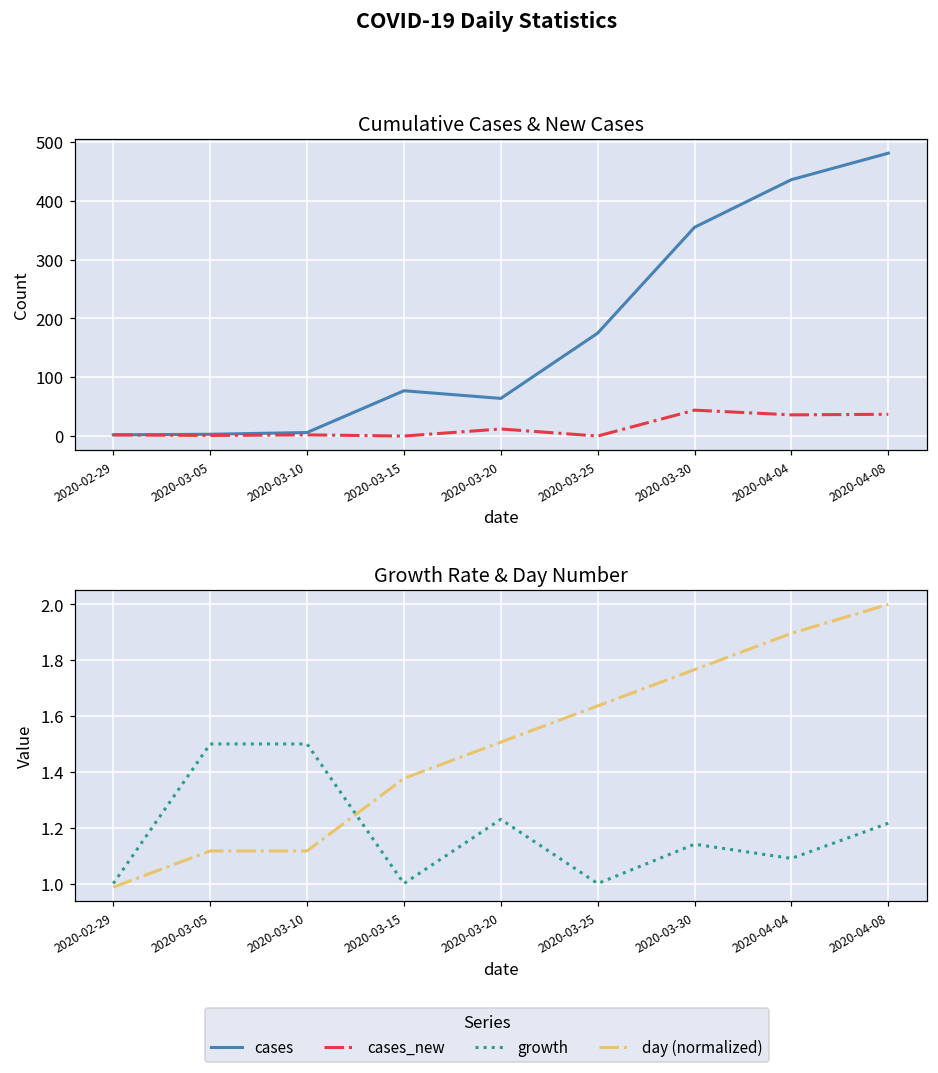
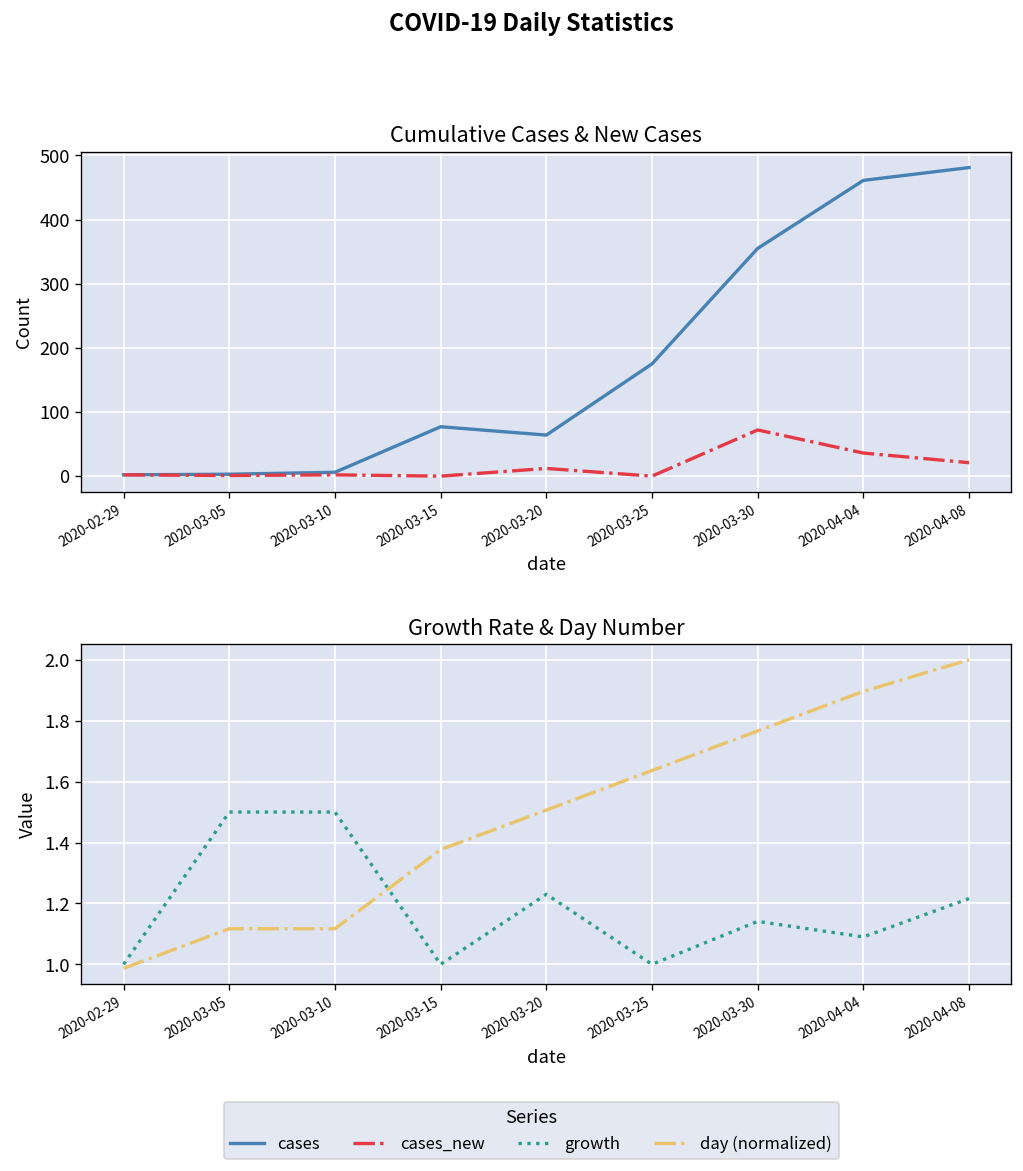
  {
    "Cumulative Cases & New Cases": {
      "cases": {
        "2020-03-15": 80,
        "2020-03-20": 60,
        "2020-03-25": 180,
        "2020-03-30": 360,
-       "2020-04-04": 440,
+       "2020-04-04": 460,
        "2020-04-08": 480
      },
      "cases_new": {
        "2020-03-15": 0,
        "2020-03-20": 10,
        "2020-03-25": 0,
-       "2020-03-30": 40,
+       "2020-03-30": 70,
        "2020-04-04": 40,
-       "2020-04-08": 40
+       "2020-04-08": 20
      }
    },
    "Growth Rate & Day Number": {
      "growth": {
        "2020-02-29": 1.00,
        "2020-03-05": 1.50,
        "2020-03-10": 1.50,
        "2020-03-15": 1.00,
        "2020-03-20": 1.23,
        "2020-03-25": 1.00,
        "2020-03-30": 1.14,
        "2020-04-04": 1.09,
        "2020-04-08": 1.22
      },
      "day (normalized)": {
        "2020-02-29": 0.99,
        "2020-03-05": 1.12,
        "2020-03-10": 1.12,
        "2020-03-15": 1.38,
        "2020-03-20": 1.51,
        "2020-03-25": 1.64,
        "2020-03-30": 1.77,
        "2020-04-04": 1.90,
        "2020-04-08": 2.00
      }
    }
  }
